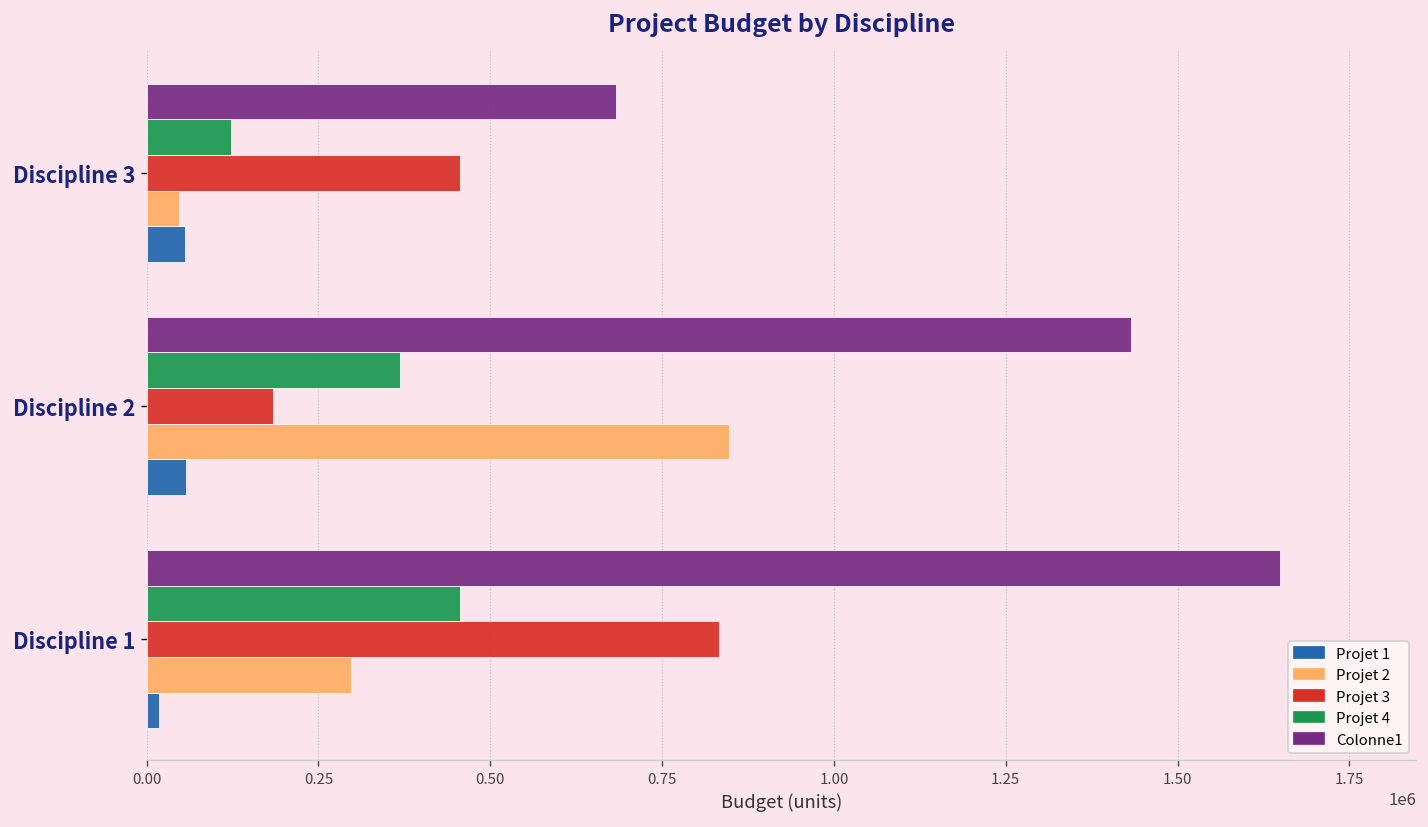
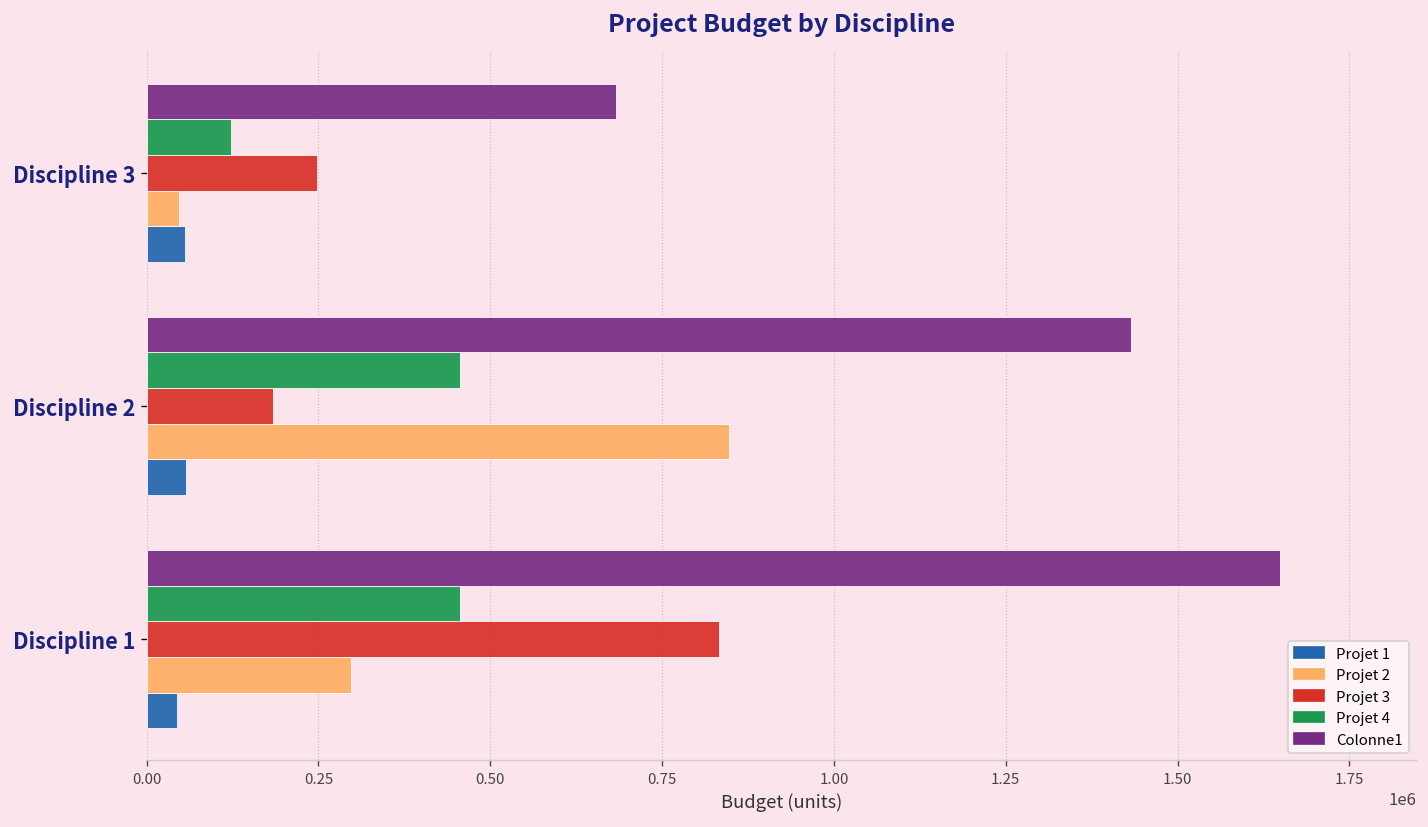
  {
    "Projet 1": {
      "Discipline 3": 60000,
      "Discipline 2": 60000,
-     "Discipline 1": 20000
+     "Discipline 1": 40000
    },
    "Projet 2": {
      "Discipline 3": 50000,
      "Discipline 2": 850000,
      "Discipline 1": 300000
    },
    "Projet 3": {
-     "Discipline 3": 460000,
+     "Discipline 3": 250000,
      "Discipline 2": 180000,
      "Discipline 1": 830000
    },
    "Projet 4": {
      "Discipline 3": 120000,
-     "Discipline 2": 370000,
+     "Discipline 2": 460000,
      "Discipline 1": 460000
    },
    "Colonne1": {
      "Discipline 3": 680000,
      "Discipline 2": 1430000,
      "Discipline 1": 1650000
    }
  }
